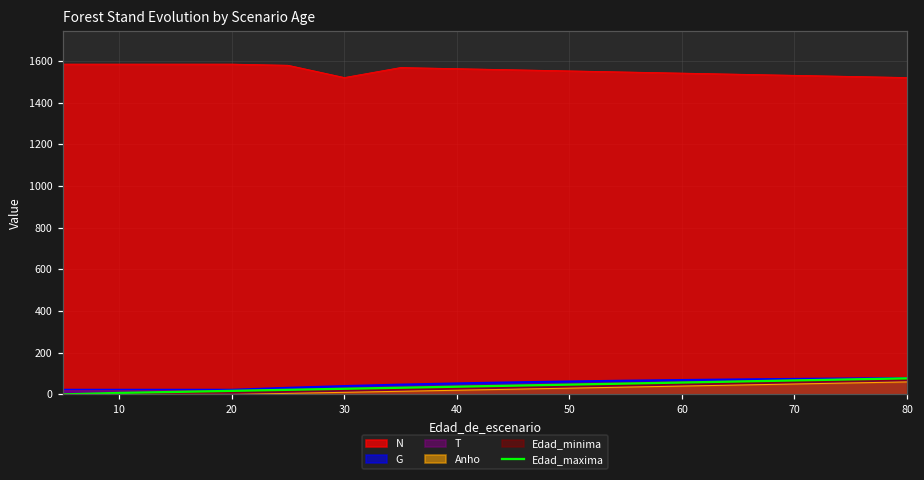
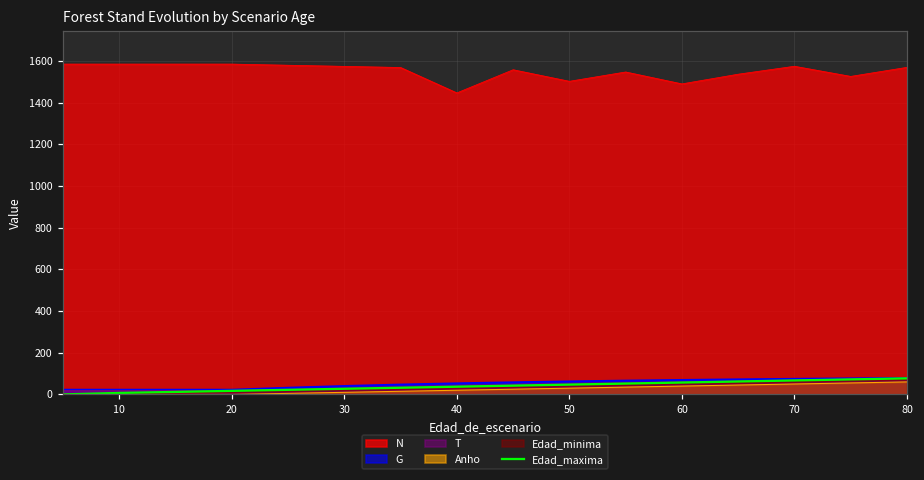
  {
    "N": {
      "10": 1580,
      "20": 1580,
-     "30": 1520,
-     "40": 1560,
-     "50": 1550,
-     "60": 1540,
-     "70": 1530,
-     "80": 1520
+     "30": 1570,
+     "40": 1450,
+     "50": 1500,
+     "60": 1490,
+     "70": 1570,
+     "80": 1570
    },
    "G": {
      "40": 50,
      "50": 60
    }
  }
